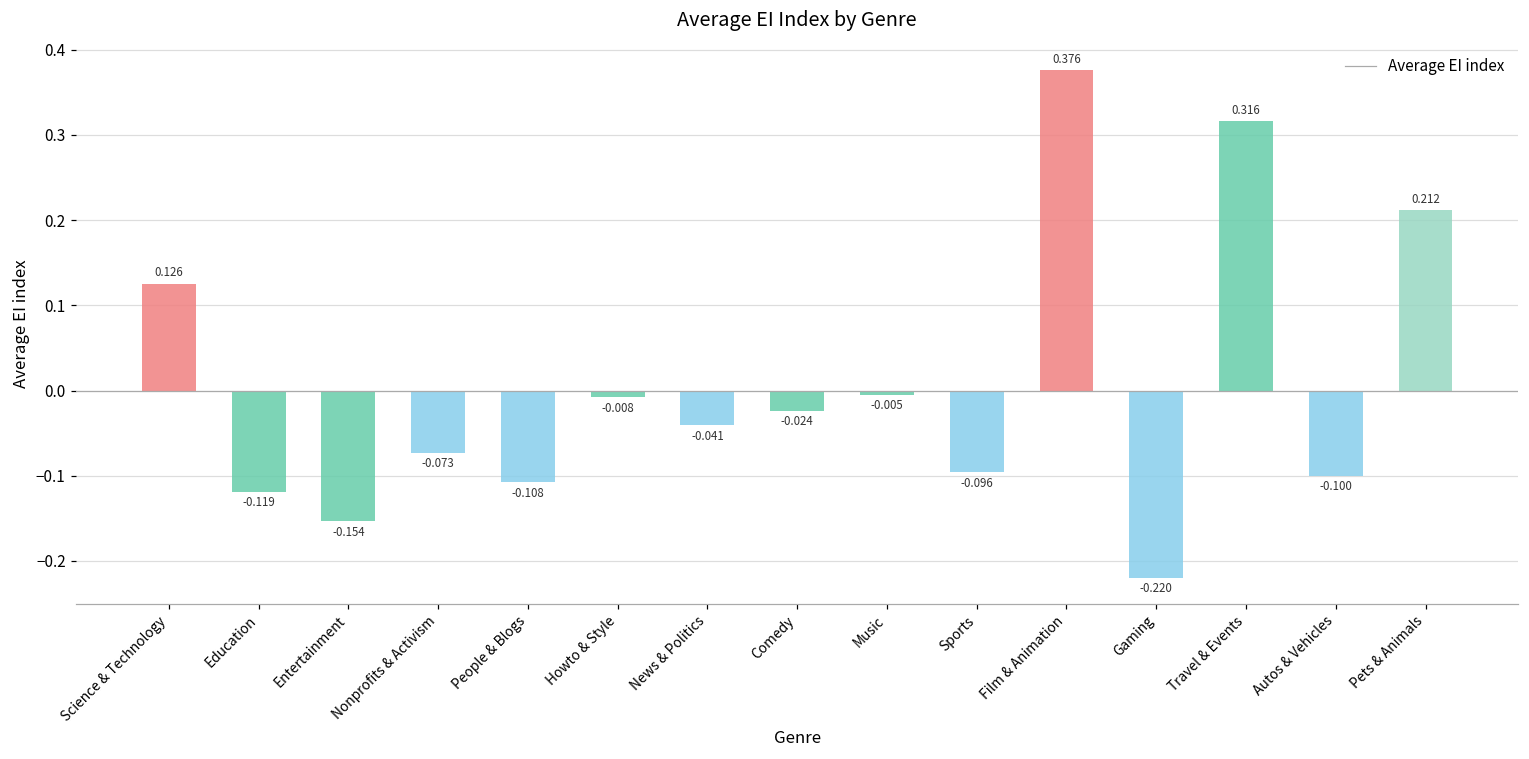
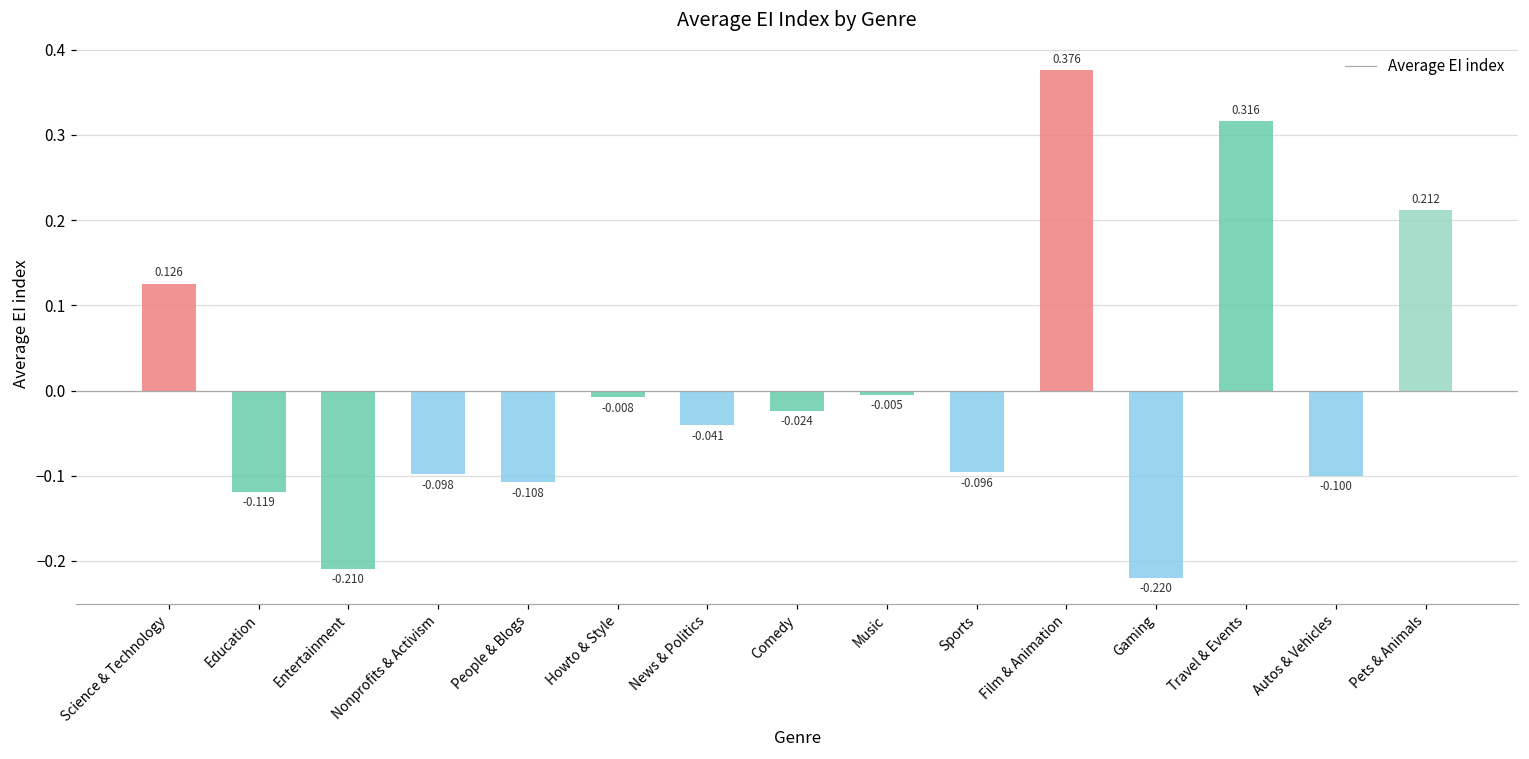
  {
    "Science & Technology": 0.126,
    "Education": -0.119,
-   "Entertainment": -0.154,
-   "Nonprofits & Activism": -0.073,
+   "Entertainment": -0.210,
+   "Nonprofits & Activism": -0.098,
    "People & Blogs": -0.108,
    "Howto & Style": -0.008,
    "News & Politics": -0.041,
    "Comedy": -0.024,
    "Music": -0.005,
    "Sports": -0.096,
    "Film & Animation": 0.376,
    "Gaming": -0.220,
    "Travel & Events": 0.316,
    "Autos & Vehicles": -0.100,
    "Pets & Animals": 0.212
  }
